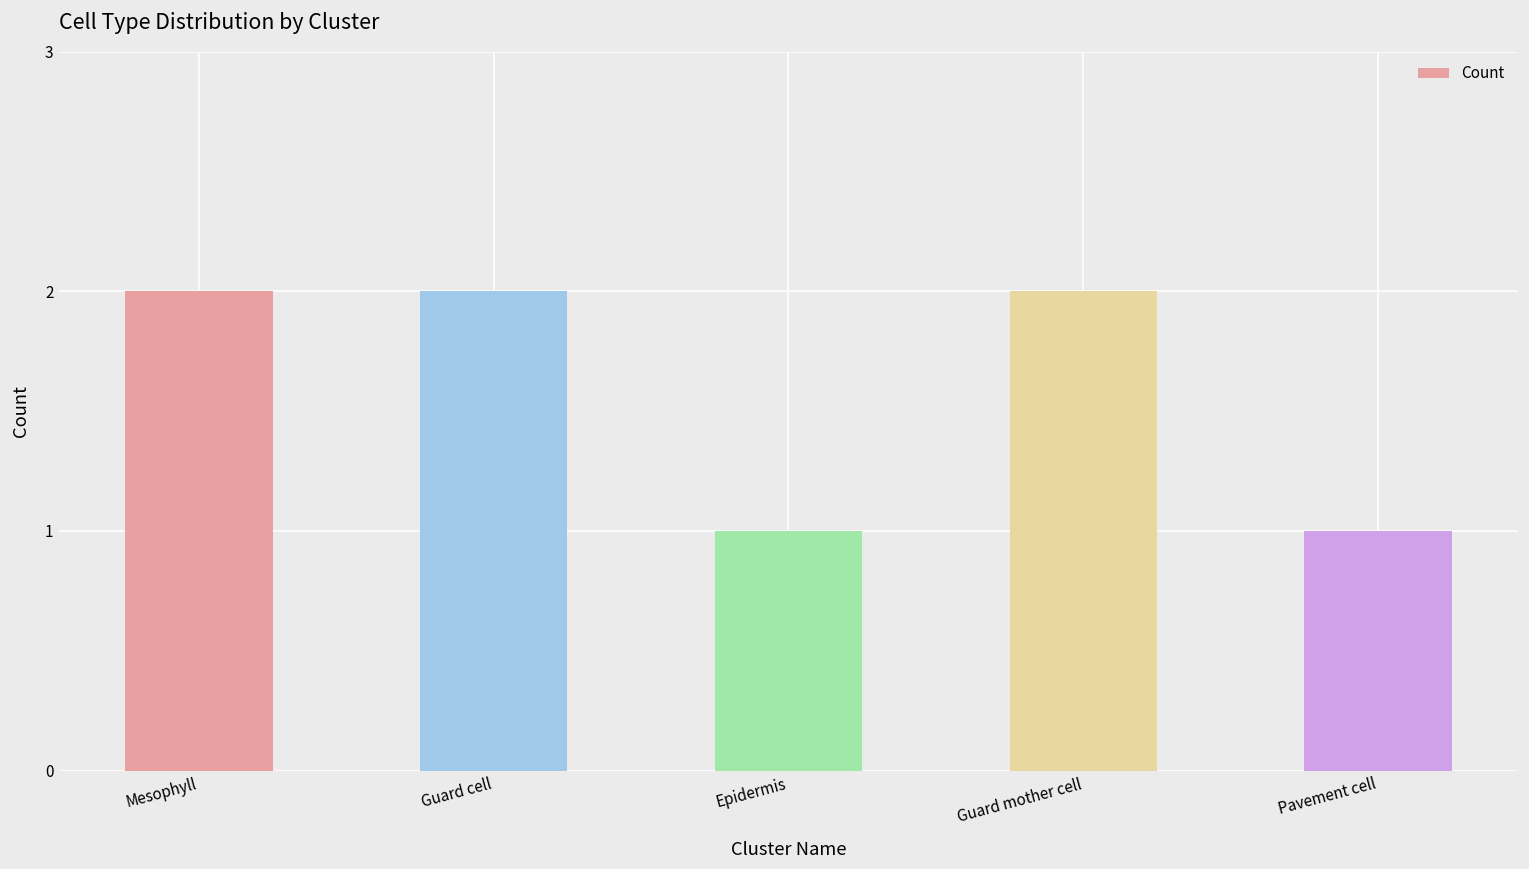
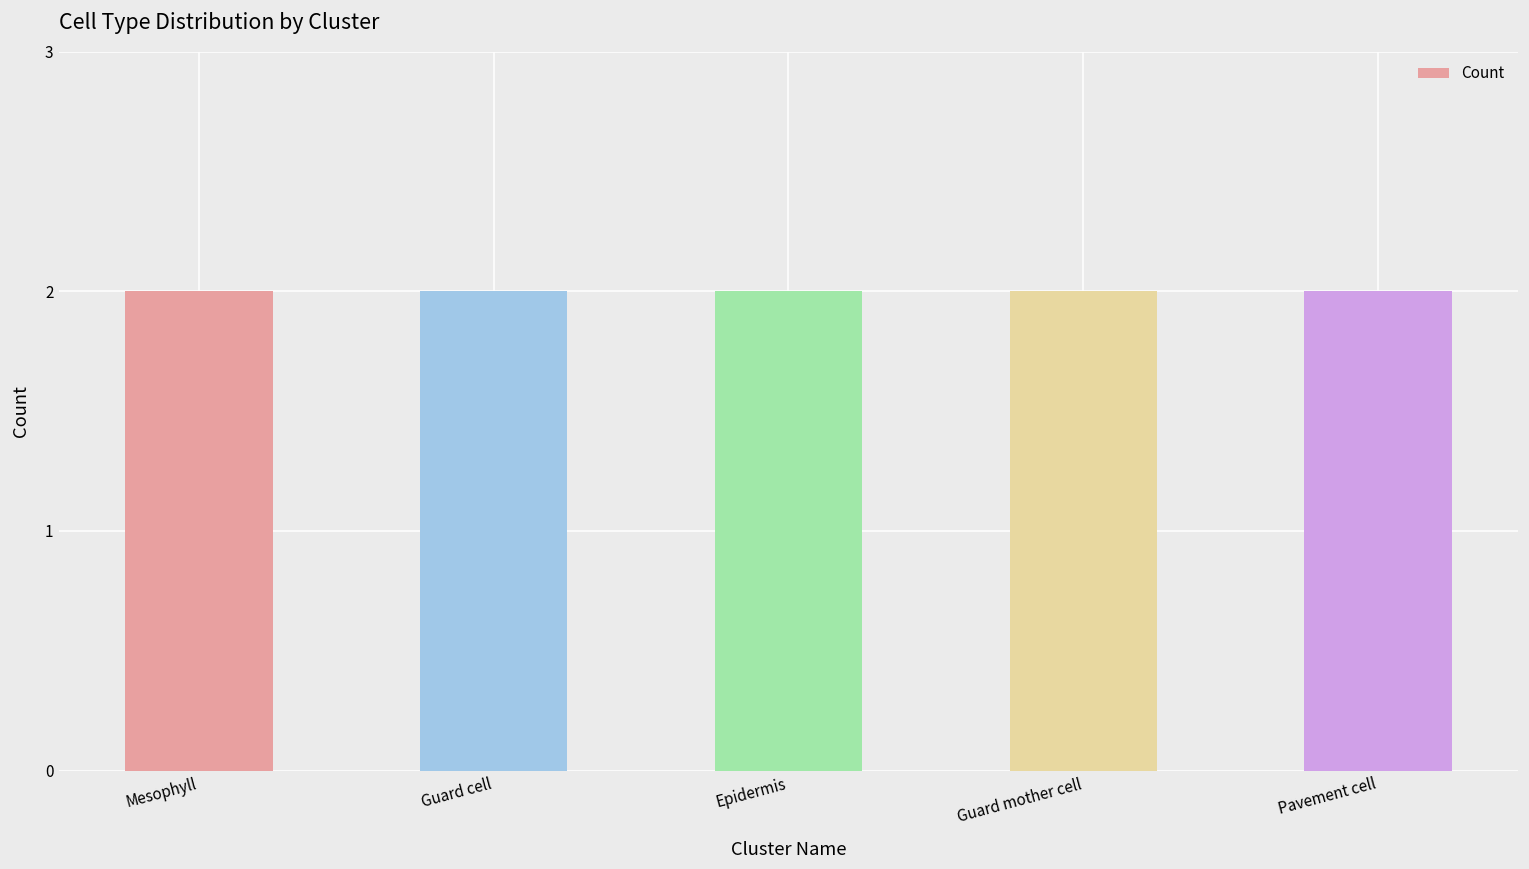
  {
    "Mesophyll": 2,
    "Guard cell": 2,
-   "Epidermis": 1,
+   "Epidermis": 2,
    "Guard mother cell": 2,
-   "Pavement cell": 1
+   "Pavement cell": 2
  }
